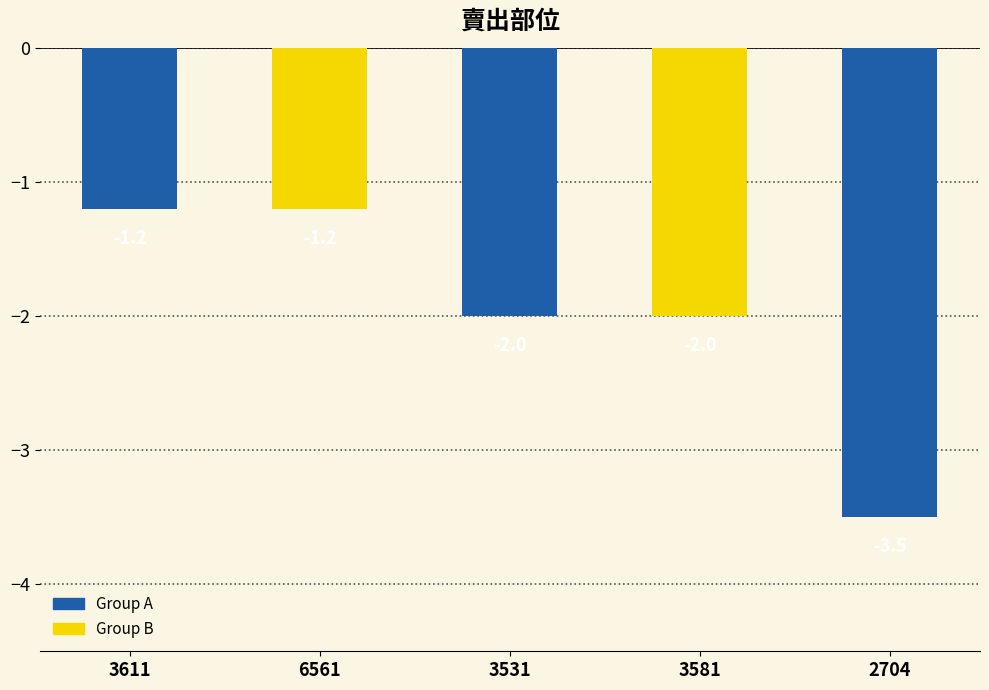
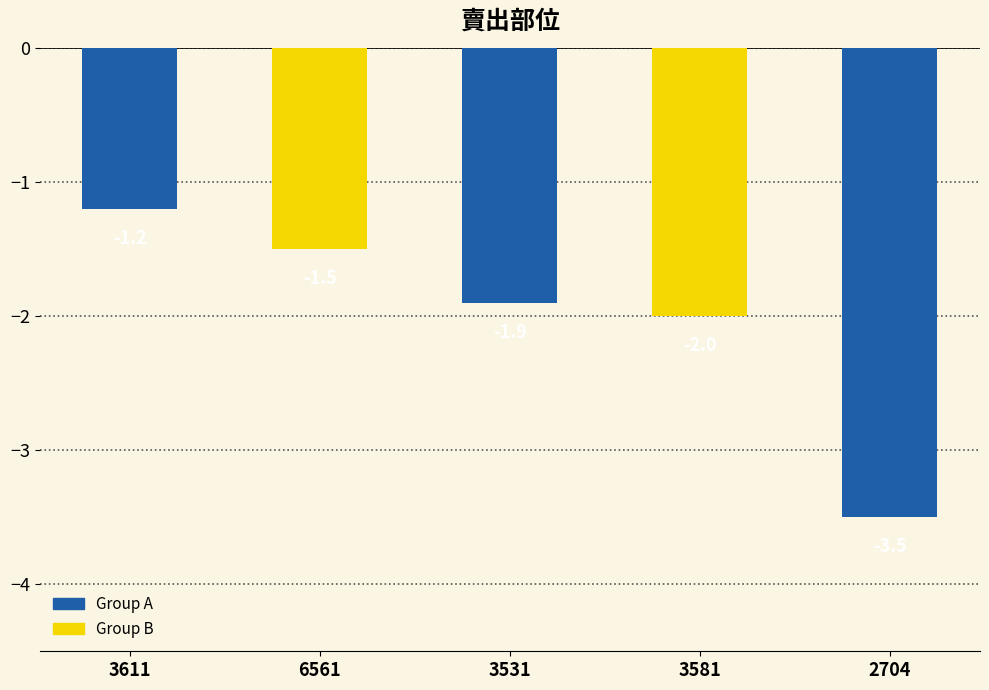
  {
    "3611": -1.2,
-   "6561": -1.2,
-   "3531": -2.0,
+   "6561": -1.5,
+   "3531": -1.9,
    "3581": -2.0,
    "2704": -3.5
  }
